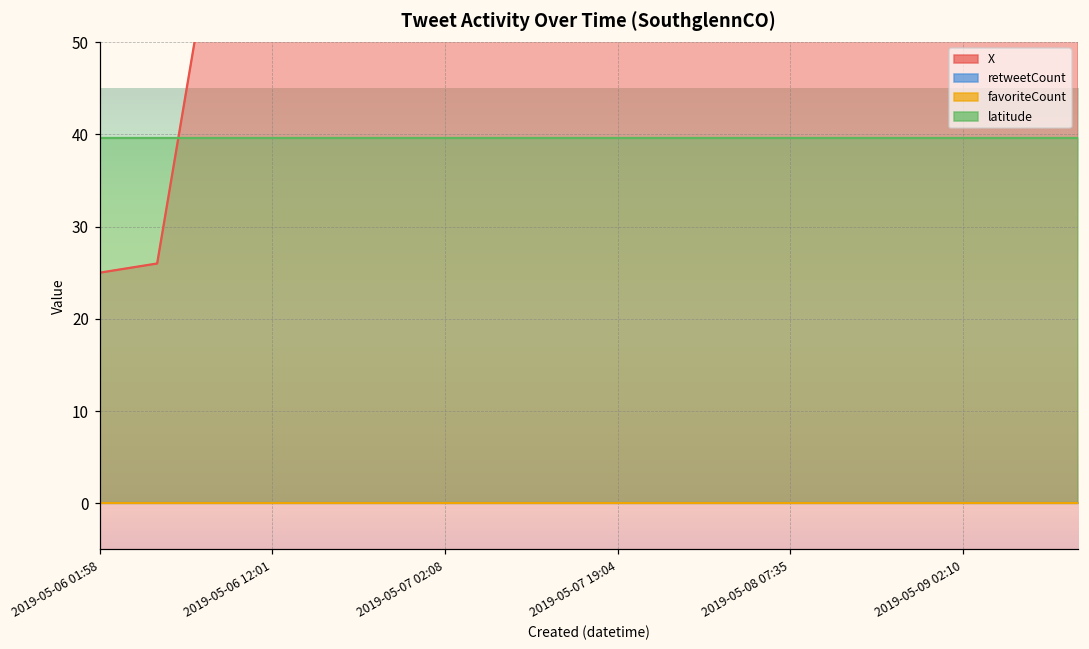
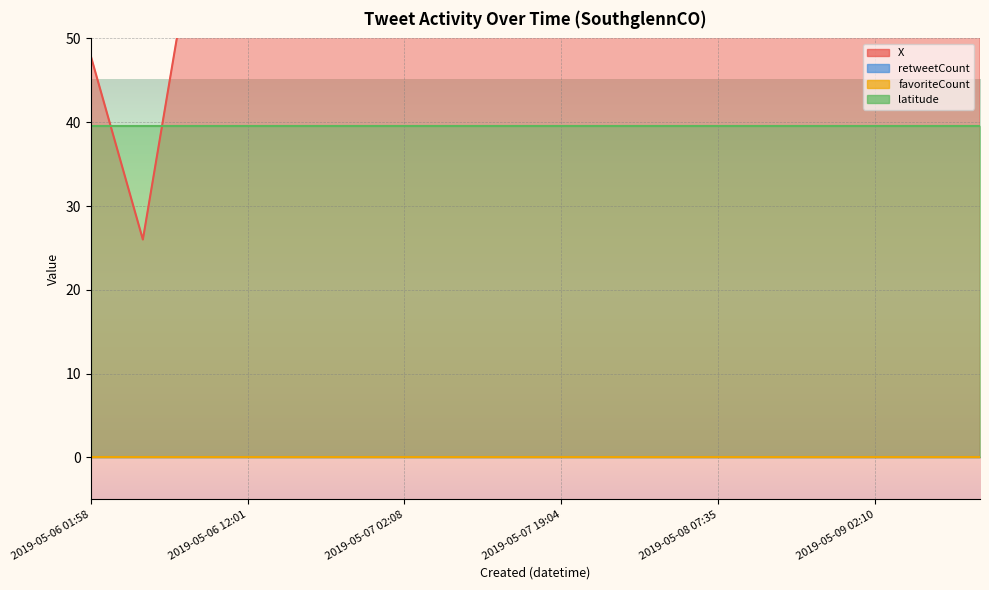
  {
    "X": {
-     "2019-05-06 01:58": 25
+     "2019-05-06 01:58": 48
    },
    "favoriteCount": {
      "2019-05-06 01:58": 0,
      "2019-05-06 12:01": 0,
      "2019-05-07 02:08": 0,
      "2019-05-07 19:04": 0,
      "2019-05-08 07:35": 0,
      "2019-05-09 02:10": 0
    },
    "latitude": {
      "2019-05-06 01:58": 40,
      "2019-05-06 12:01": 40,
      "2019-05-07 02:08": 40,
      "2019-05-07 19:04": 40,
      "2019-05-08 07:35": 40,
      "2019-05-09 02:10": 40
    }
  }
